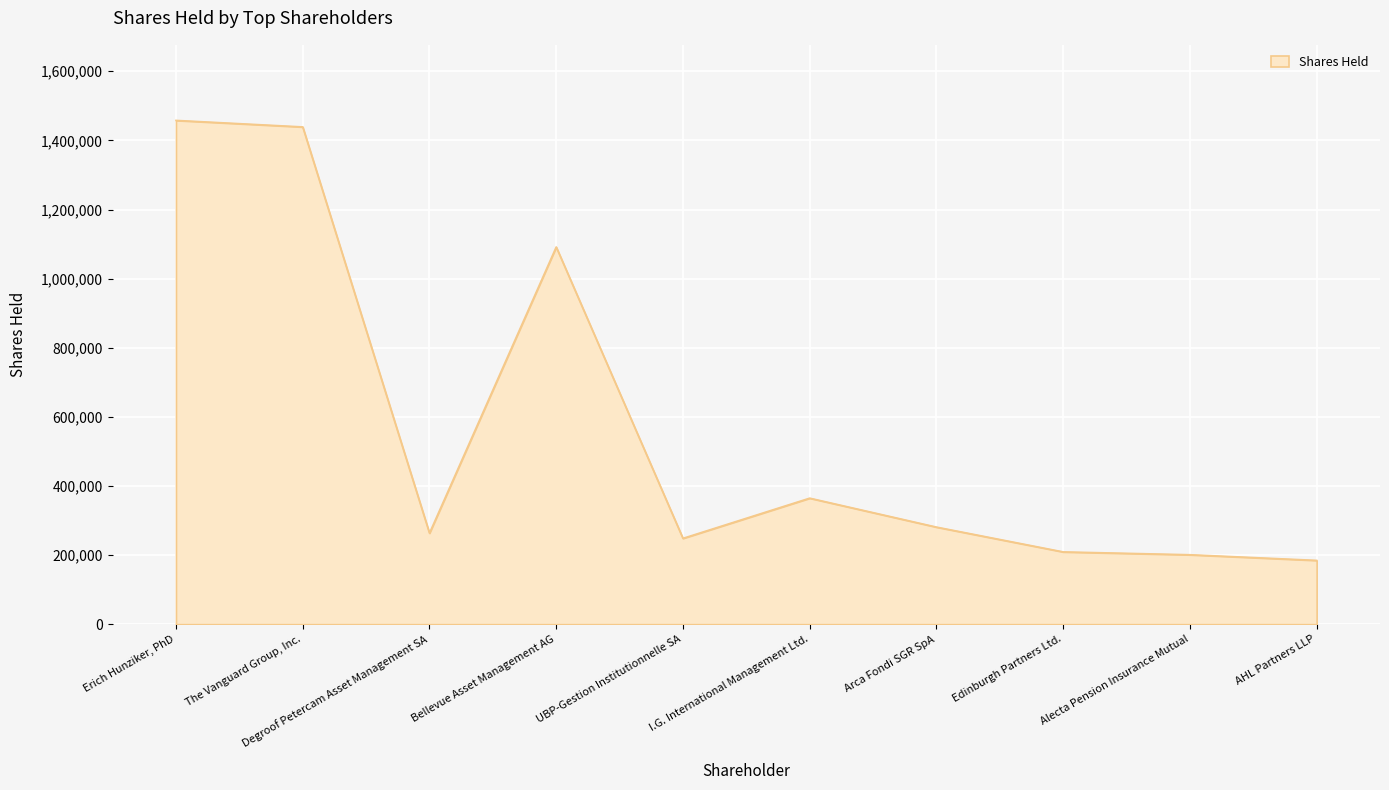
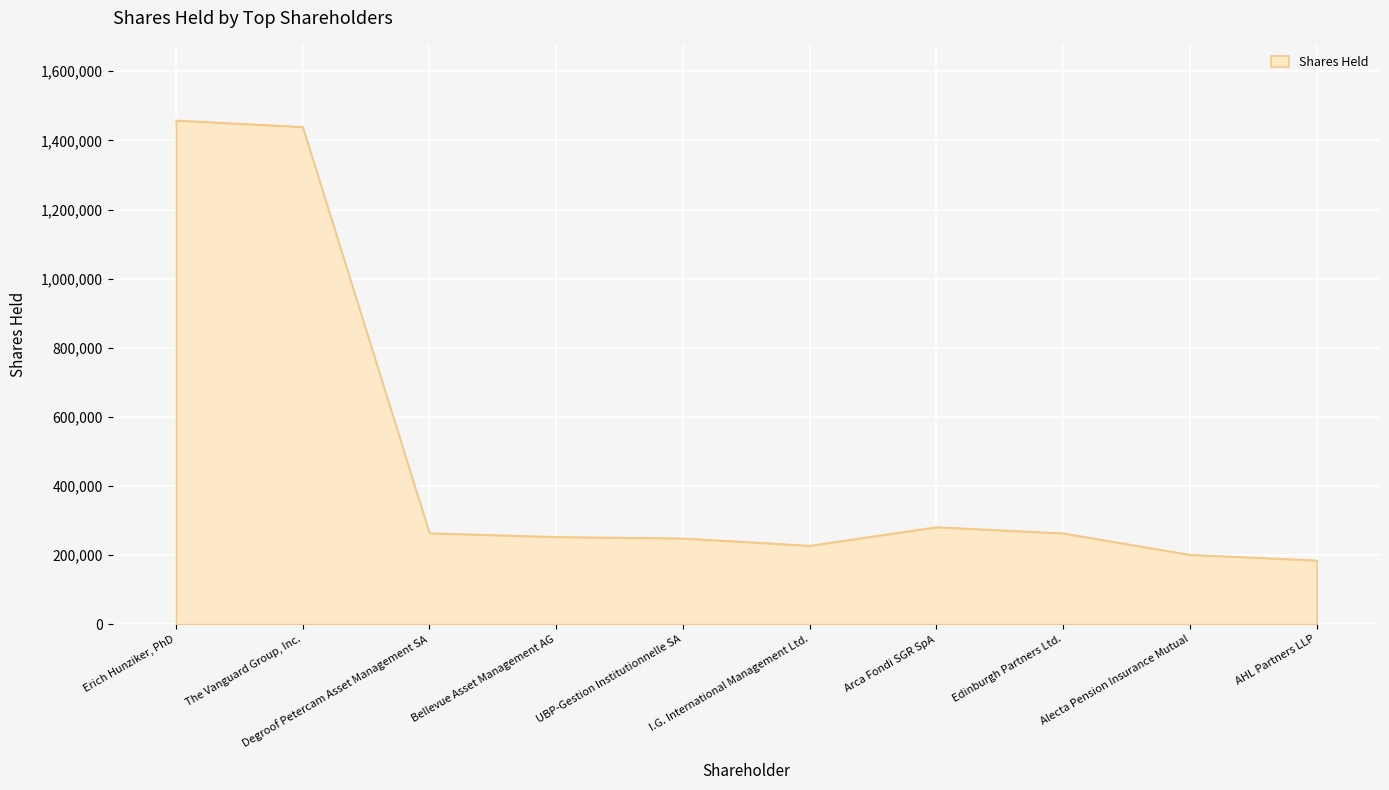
  {
    "Erich Hunziker, PhD": "1,460,000",
    "The Vanguard Group, Inc.": "1,440,000",
    "Degroof Petercam Asset Management SA": "260,000",
-   "Bellevue Asset Management AG": "1,090,000",
+   "Bellevue Asset Management AG": "250,000",
    "UBP-Gestion Institutionnelle SA": "250,000",
-   "I.G. International Management Ltd.": "360,000",
+   "I.G. International Management Ltd.": "230,000",
    "Arca Fondi SGR SpA": "280,000",
-   "Edinburgh Partners Ltd.": "210,000",
+   "Edinburgh Partners Ltd.": "260,000",
    "Alecta Pension Insurance Mutual": "200,000",
    "AHL Partners LLP": "180,000"
  }
